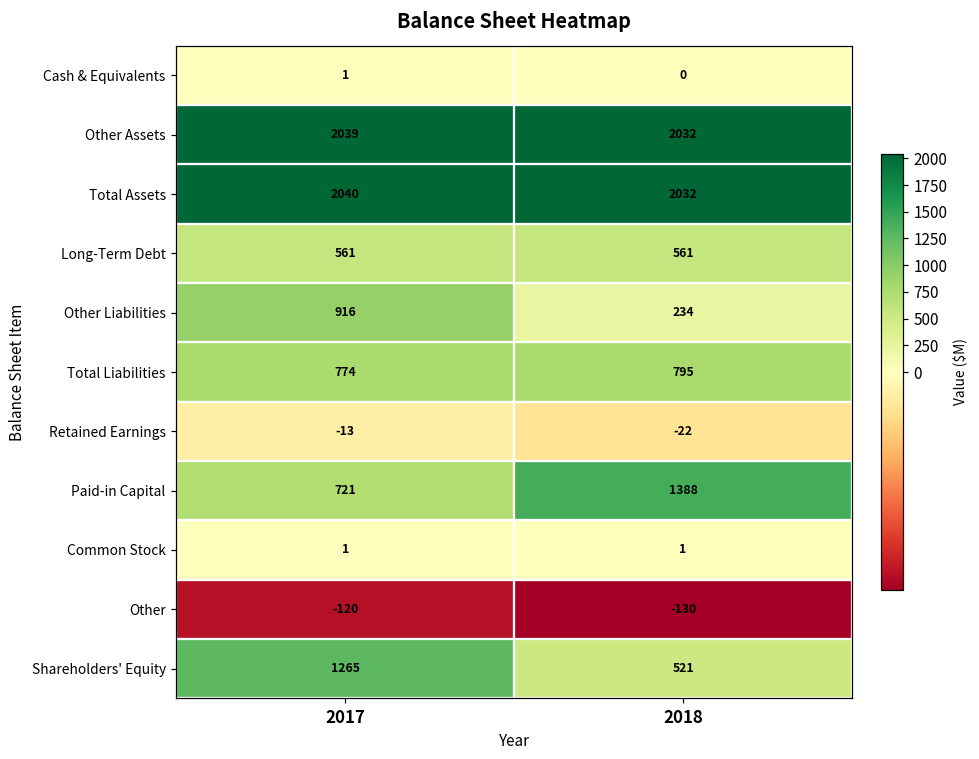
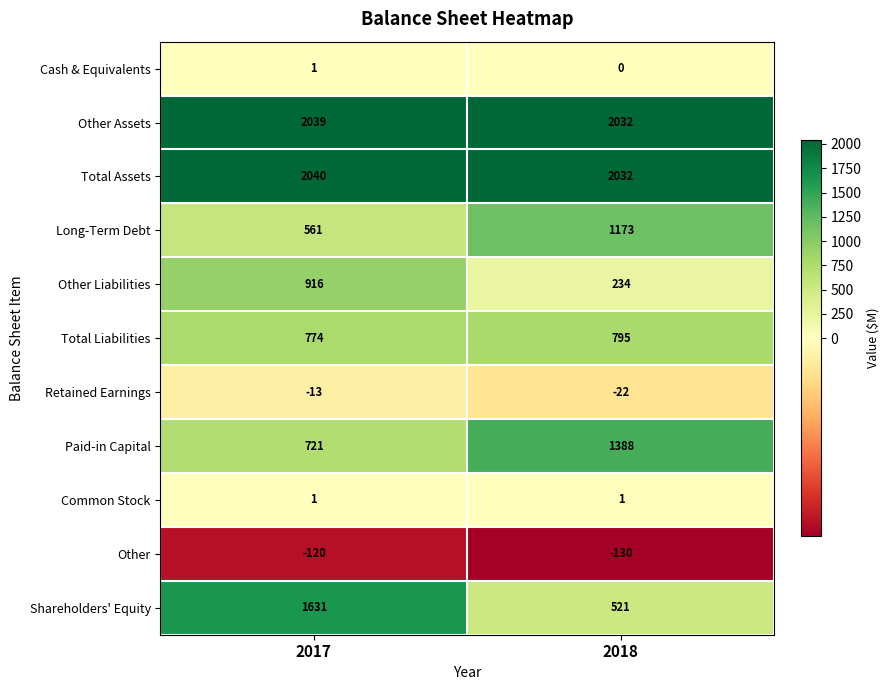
  {
    "Cash & Equivalents": {
      "2017": 1,
      "2018": 0
    },
    "Other Assets": {
      "2017": 2039,
      "2018": 2032
    },
    "Total Assets": {
      "2017": 2040,
      "2018": 2032
    },
    "Long-Term Debt": {
      "2017": 561,
-     "2018": 561
+     "2018": 1173
    },
    "Other Liabilities": {
      "2017": 916,
      "2018": 234
    },
    "Total Liabilities": {
      "2017": 774,
      "2018": 795
    },
    "Retained Earnings": {
      "2017": -13,
      "2018": -22
    },
    "Paid-in Capital": {
      "2017": 721,
      "2018": 1388
    },
    "Common Stock": {
      "2017": 1,
      "2018": 1
    },
    "Other": {
      "2017": -120,
      "2018": -130
    },
    "Shareholders' Equity": {
-     "2017": 1265,
+     "2017": 1631,
      "2018": 521
    }
  }
